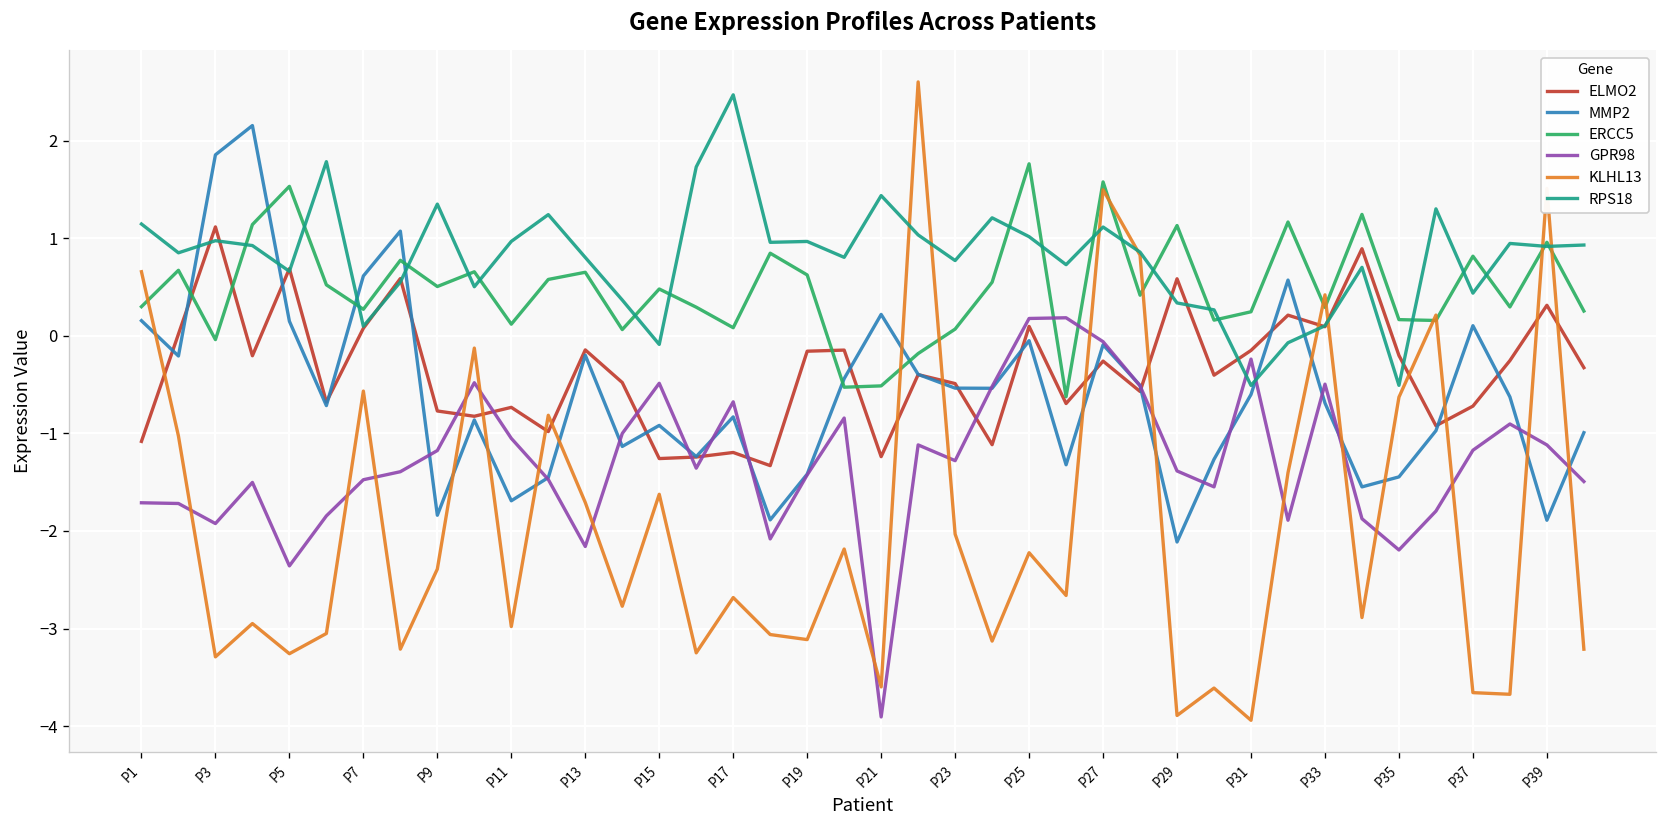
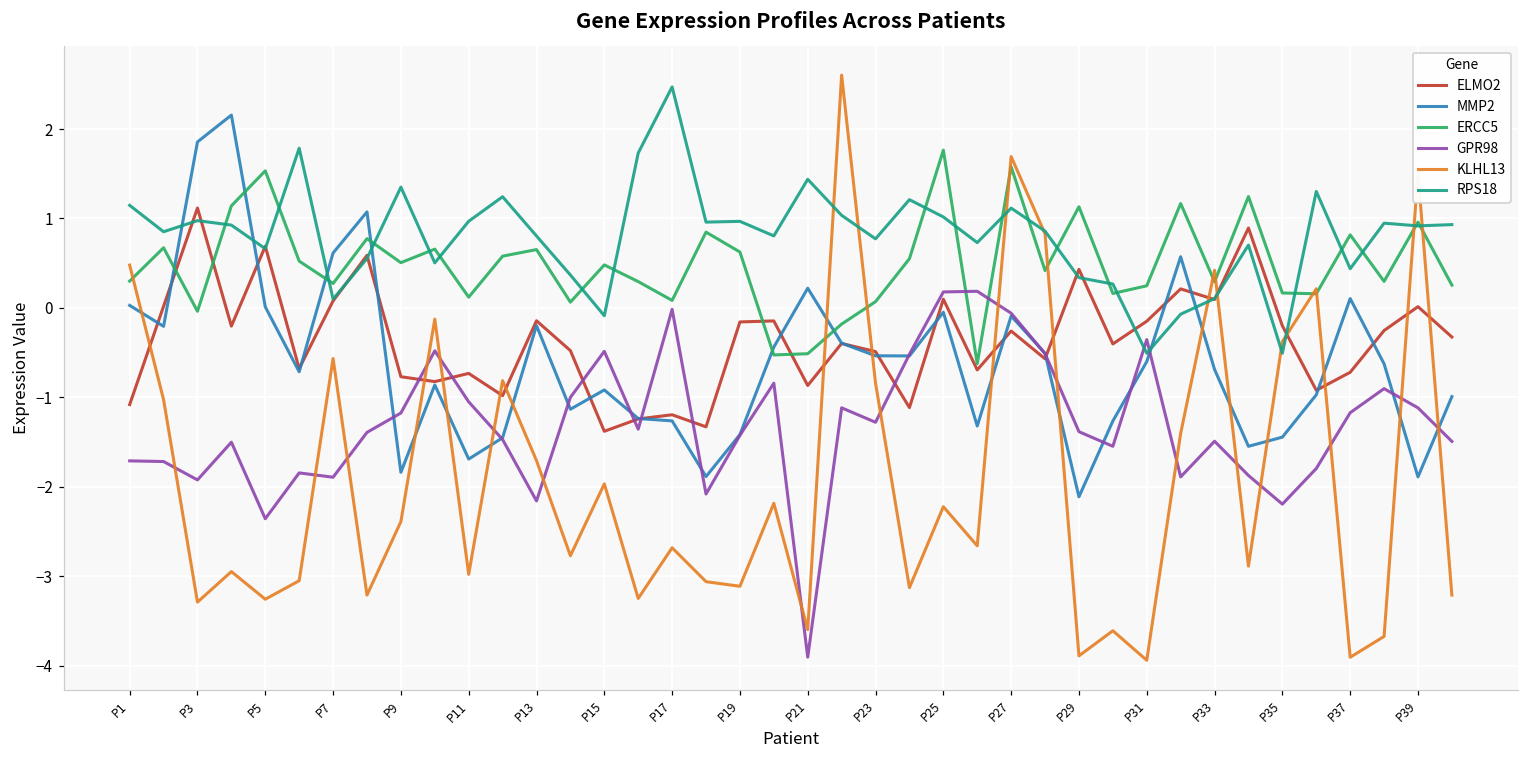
  {
    "ELMO2": {
      "P1": -1.1,
      "P3": 1.1,
      "P9": -0.8,
      "P11": -0.7,
      "P13": -0.1,
-     "P15": -1.3,
+     "P15": -1.4,
      "P17": -1.2,
      "P19": -0.2,
-     "P21": -1.2,
+     "P21": -0.9,
      "P23": -0.5,
      "P25": 0.1,
      "P27": -0.3,
-     "P29": 0.6,
+     "P29": 0.4,
      "P31": -0.1,
      "P35": -0.2,
      "P37": -0.7,
-     "P39": 0.3
+     "P39": 0.0
    },
    "MMP2": {
-     "P1": 0.2,
+     "P1": 0.0,
      "P3": 1.9,
-     "P5": 0.2,
+     "P5": 0.0,
      "P7": 0.6,
      "P9": -1.8,
      "P11": -1.7,
      "P13": -0.2,
      "P15": -0.9,
-     "P17": -0.8,
+     "P17": -1.3,
      "P21": 0.2,
      "P23": -0.5,
      "P25": 0.0,
      "P27": -0.1,
      "P29": -2.1,
      "P31": -0.6,
      "P33": -0.7,
      "P35": -1.4,
      "P37": 0.1,
      "P39": -1.9
    },
    "GPR98": {
      "P1": -1.7,
      "P3": -1.9,
      "P5": -2.4,
-     "P7": -1.5,
+     "P7": -1.9,
      "P9": -1.2,
      "P11": -1.1,
      "P13": -2.2,
      "P15": -0.5,
-     "P17": -0.7,
+     "P17": 0.0,
      "P21": -3.9,
      "P23": -1.3,
      "P25": 0.2,
      "P27": -0.1,
      "P29": -1.4,
-     "P31": -0.2,
-     "P33": -0.5,
+     "P31": -0.4,
+     "P33": -1.5,
      "P35": -2.2,
      "P37": -1.2,
      "P39": -1.1
    },
    "KLHL13": {
-     "P1": 0.7,
+     "P1": 0.5,
      "P3": -3.3,
      "P5": -3.3,
      "P7": -0.6,
      "P9": -2.4,
      "P11": -3.0,
      "P13": -1.7,
-     "P15": -1.6,
+     "P15": -2.0,
      "P17": -2.7,
      "P19": -3.1,
      "P21": -3.6,
-     "P23": -2.0,
+     "P23": -0.8,
      "P25": -2.2,
-     "P27": 1.5,
+     "P27": 1.7,
      "P29": -3.9,
      "P31": -3.9,
      "P33": 0.4,
-     "P35": -0.6,
-     "P37": -3.7
+     "P35": -0.4,
+     "P37": -3.9
    }
  }
